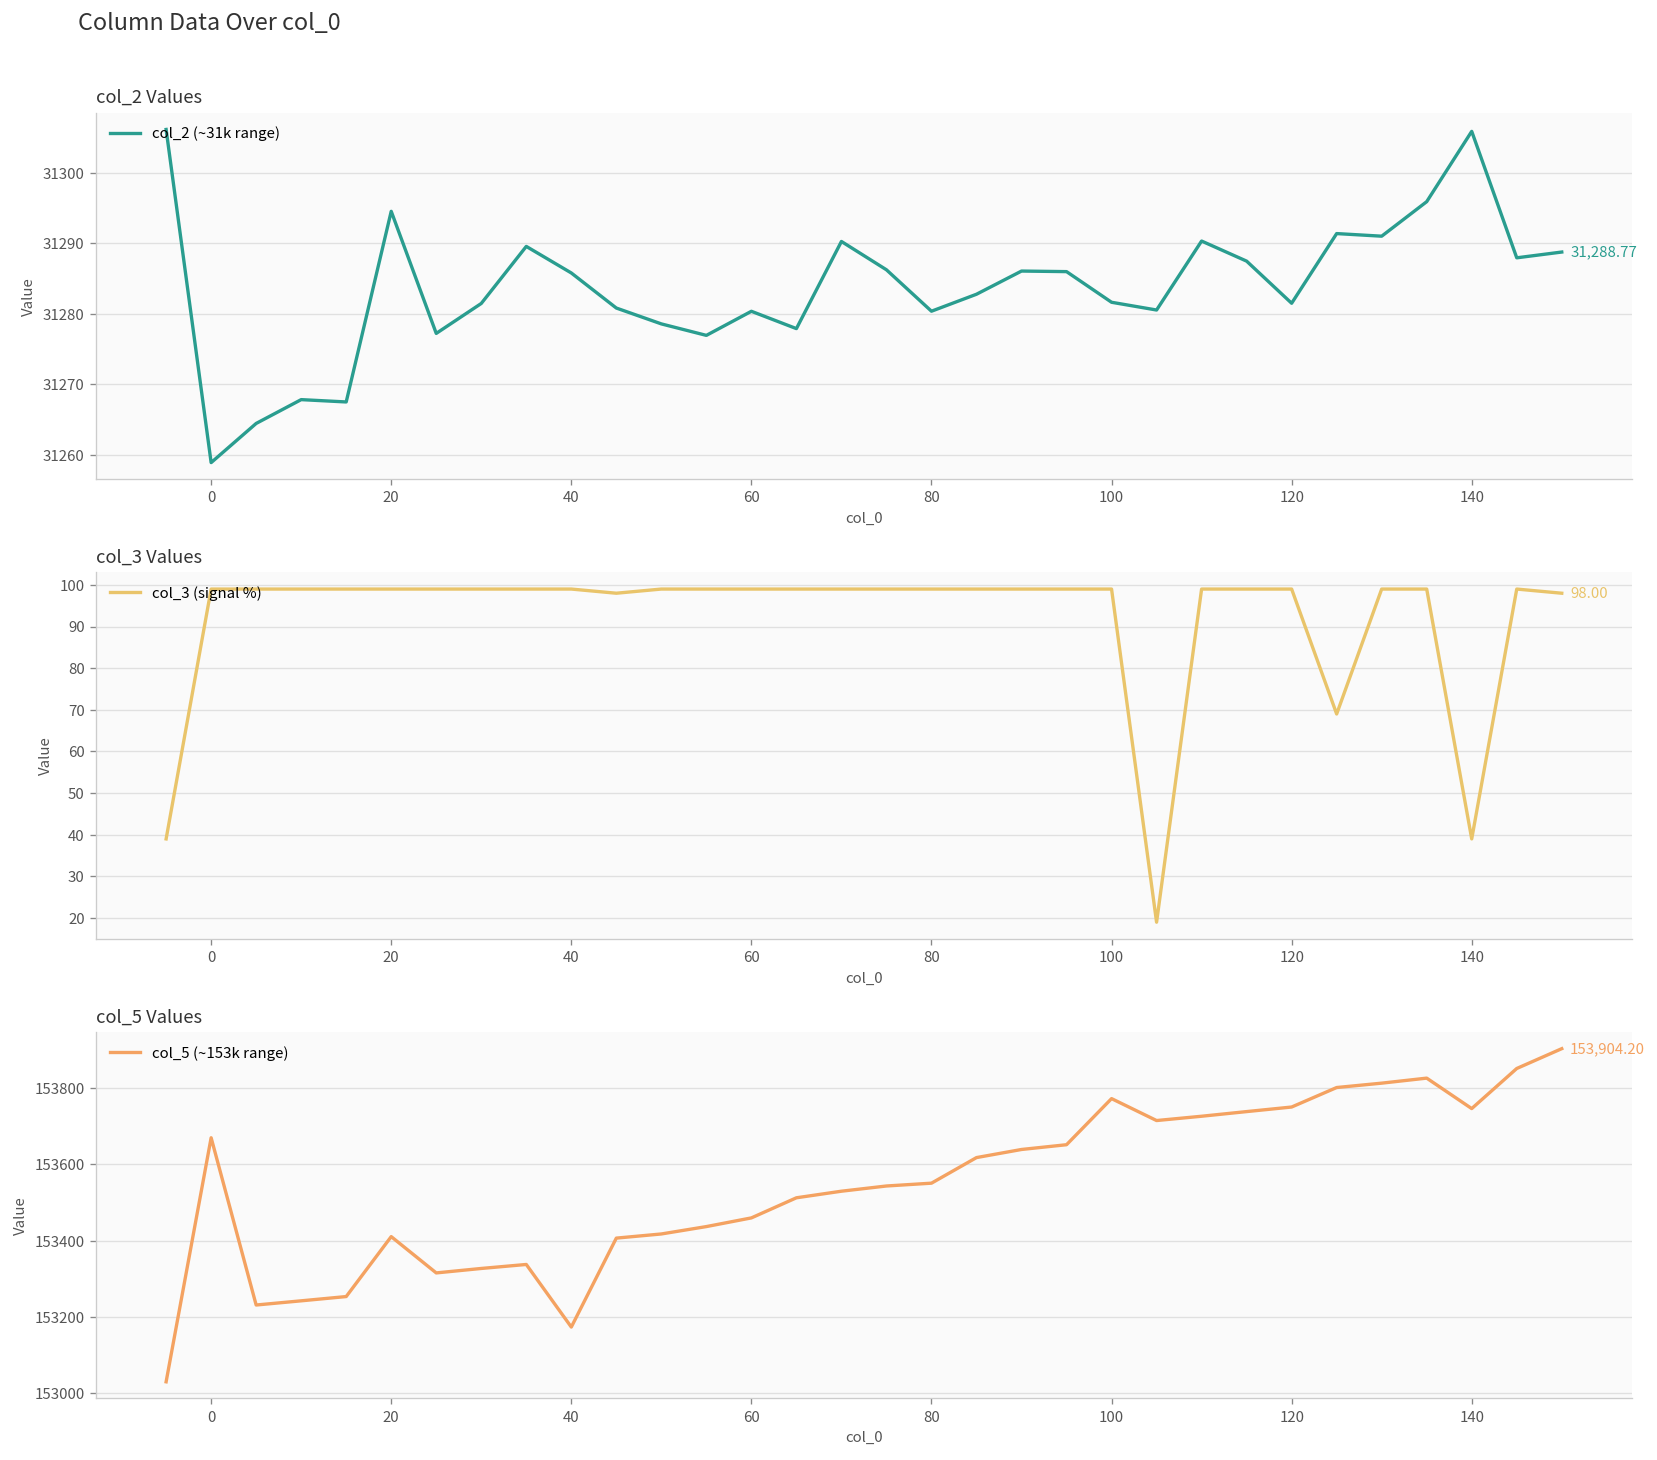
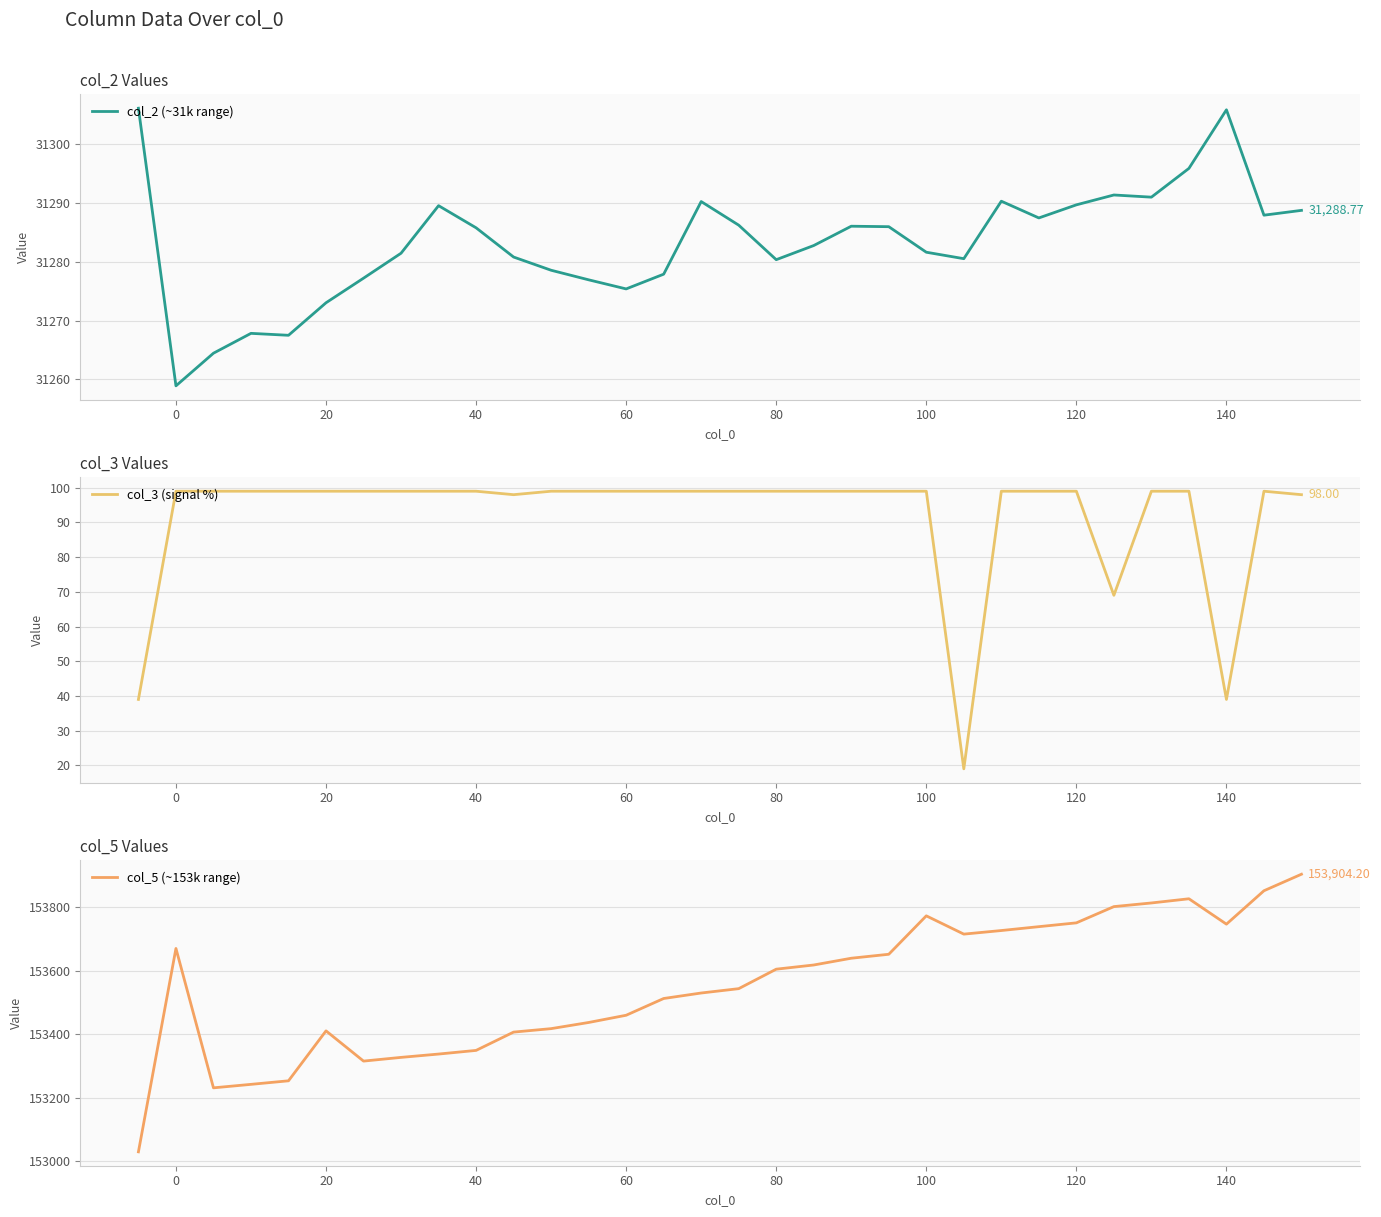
  {
    "col_2 Values": {
      "0": 31259,
-     "20": 31295,
+     "20": 31273,
      "40": 31286,
-     "60": 31280,
+     "60": 31275,
      "80": 31280,
      "100": 31282,
-     "120": 31282,
+     "120": 31290,
      "140": 31306
    },
    "col_3 Values": {
      "0": 99,
      "20": 99,
      "40": 99,
      "60": 99,
      "80": 99,
      "100": 99,
      "120": 99,
      "140": 39
    },
    "col_5 Values": {
      "0": 153670,
      "20": 153410,
-     "40": 153170,
+     "40": 153350,
      "60": 153460,
-     "80": 153550,
+     "80": 153600,
      "100": 153770,
      "120": 153750,
      "140": 153750
    }
  }
